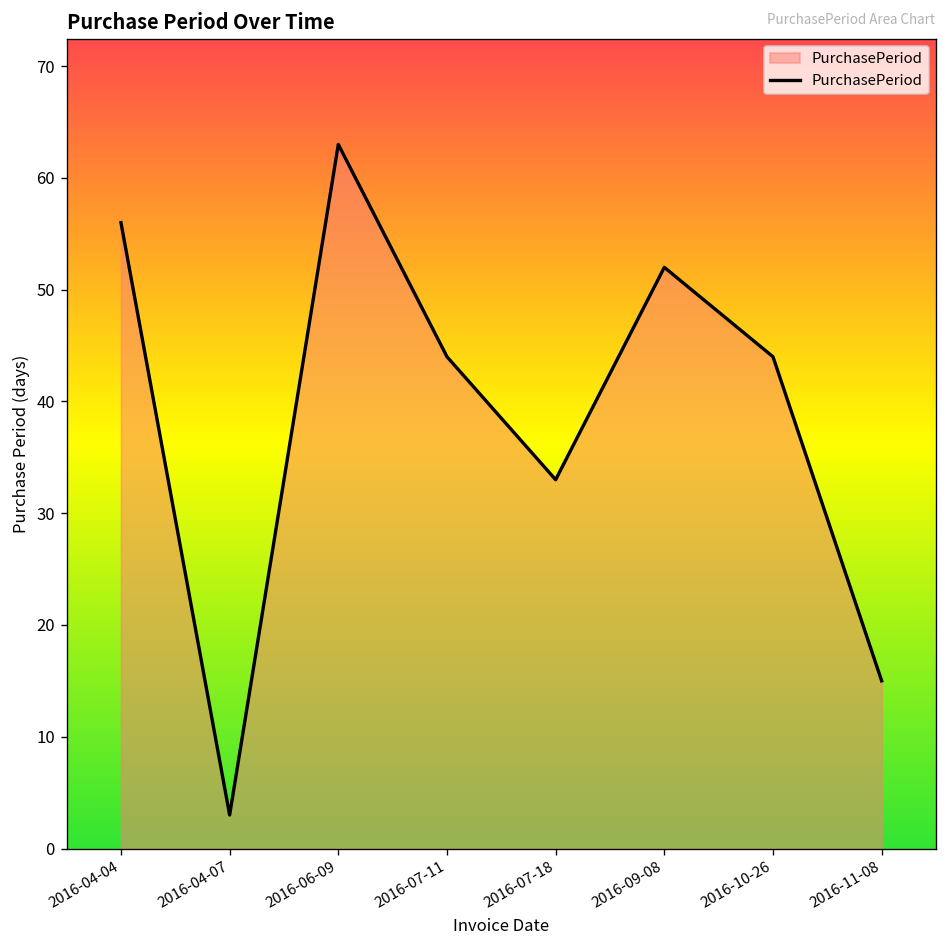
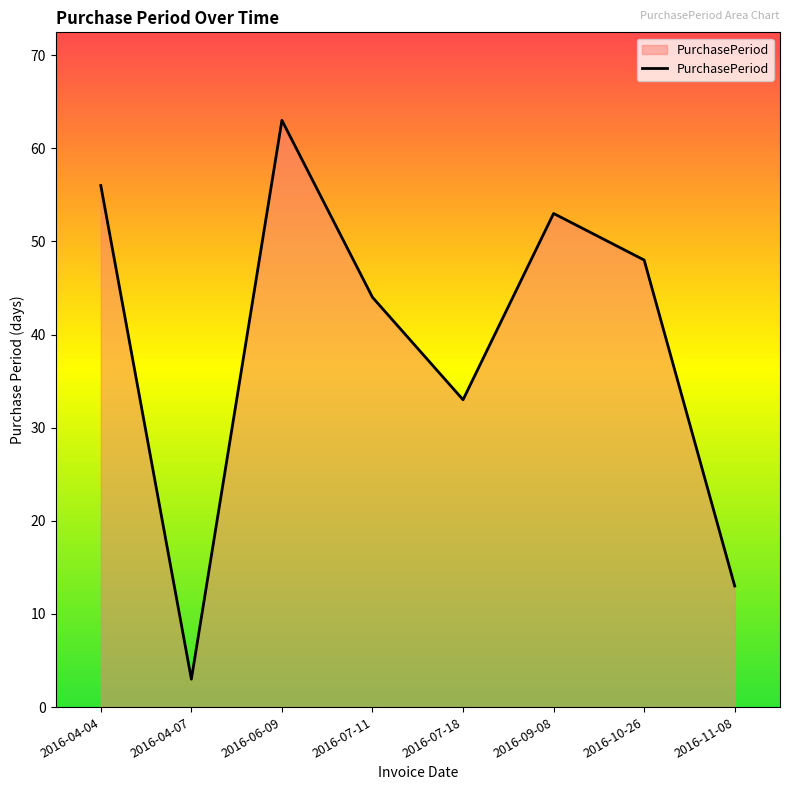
  {
    "2016-04-04": 56,
    "2016-04-07": 3,
    "2016-06-09": 63,
    "2016-07-11": 44,
    "2016-07-18": 33,
-   "2016-09-08": 52,
-   "2016-10-26": 44,
-   "2016-11-08": 15
+   "2016-09-08": 53,
+   "2016-10-26": 48,
+   "2016-11-08": 13
  }
